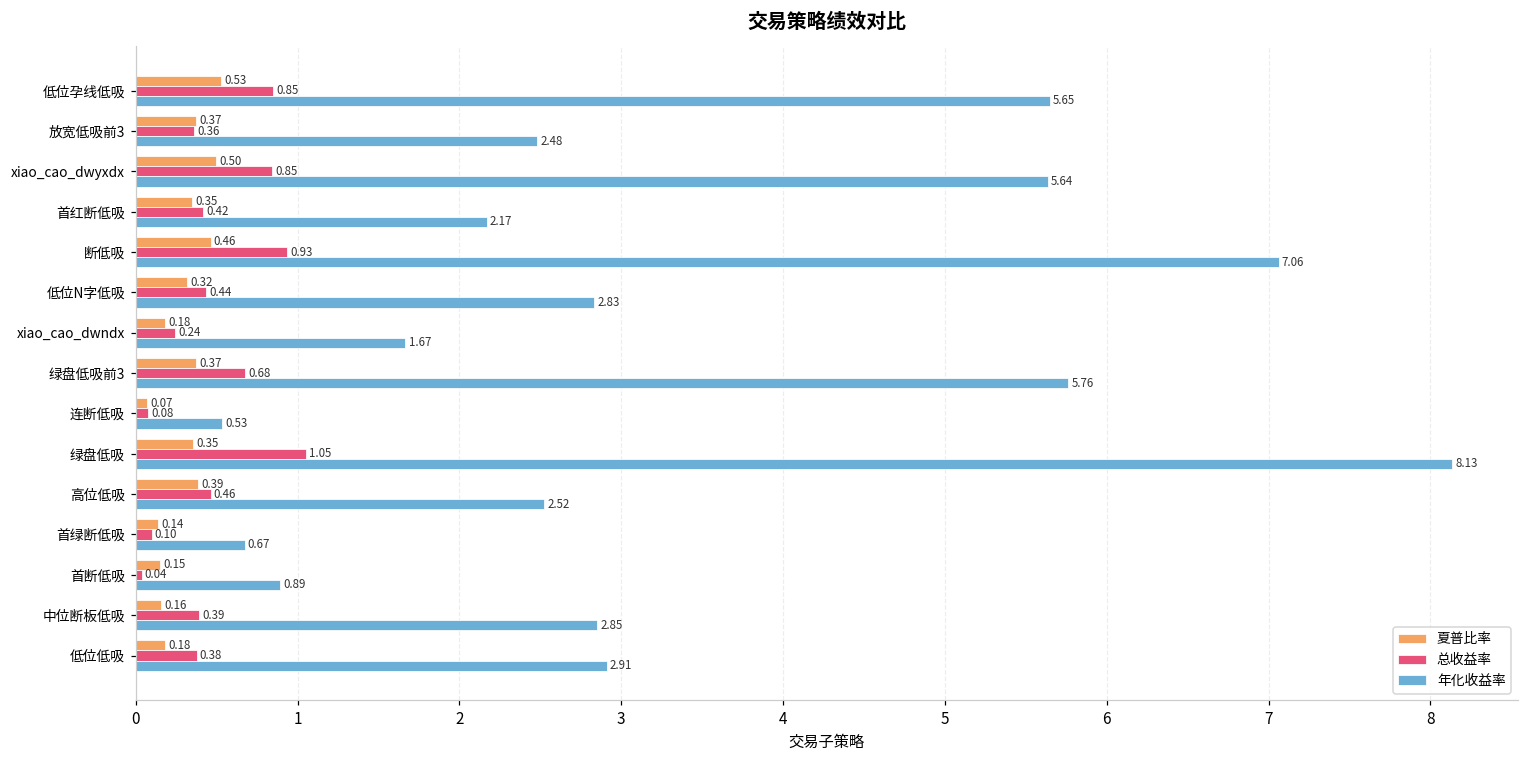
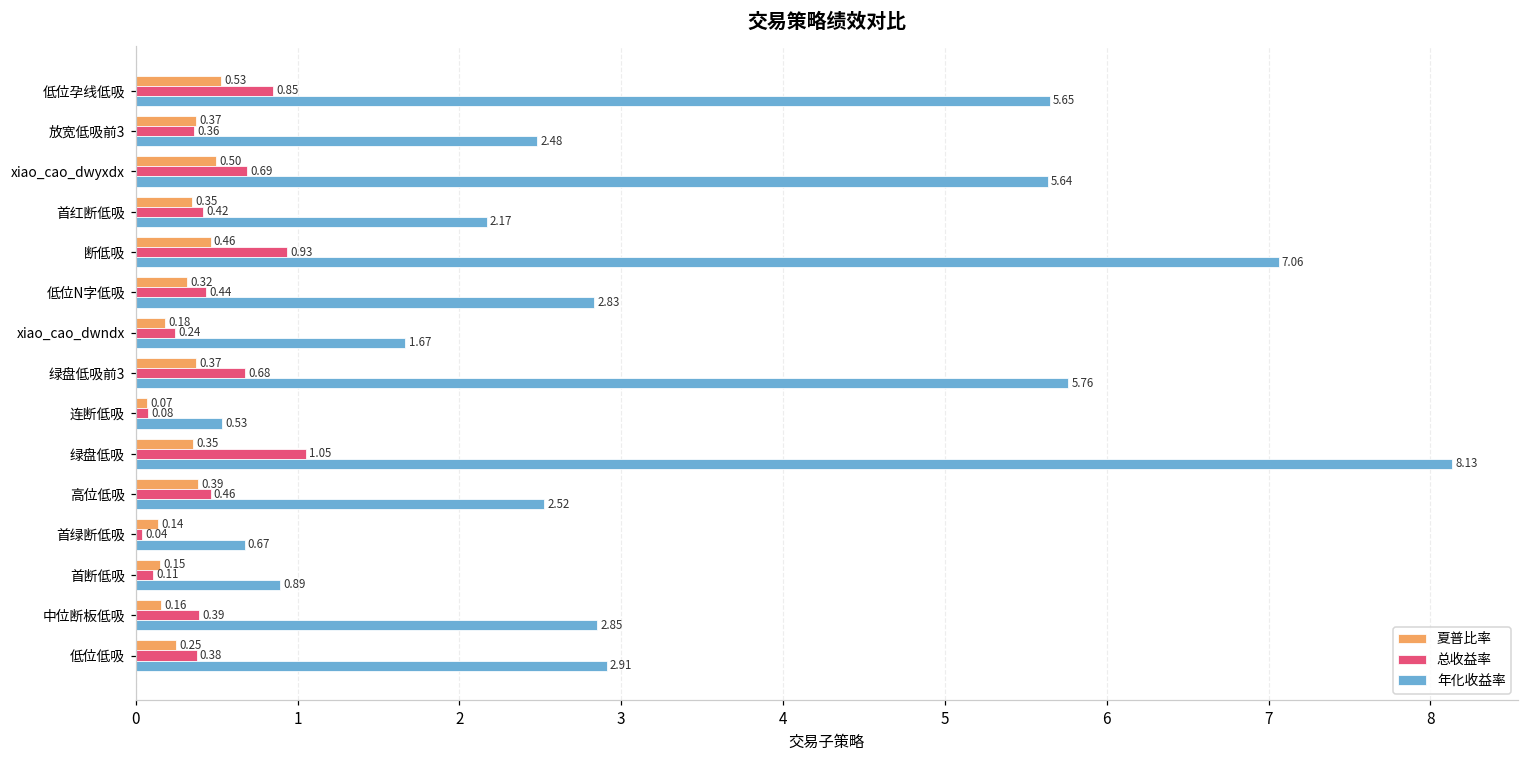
  {
    "夏普比率": {
      "低位孕线低吸": 0.53,
      "放宽低吸前3": 0.37,
      "xiao_cao_dwyxdx": 0.50,
      "首红断低吸": 0.35,
      "断低吸": 0.46,
      "低位N字低吸": 0.32,
      "xiao_cao_dwndx": 0.18,
      "绿盘低吸前3": 0.37,
      "连断低吸": 0.07,
      "绿盘低吸": 0.35,
      "高位低吸": 0.39,
      "首绿断低吸": 0.14,
      "首断低吸": 0.15,
      "中位断板低吸": 0.16,
-     "低位低吸": 0.18
+     "低位低吸": 0.25
    },
    "总收益率": {
      "低位孕线低吸": 0.85,
      "放宽低吸前3": 0.36,
-     "xiao_cao_dwyxdx": 0.85,
+     "xiao_cao_dwyxdx": 0.69,
      "首红断低吸": 0.42,
      "断低吸": 0.93,
      "低位N字低吸": 0.44,
      "xiao_cao_dwndx": 0.24,
      "绿盘低吸前3": 0.68,
      "连断低吸": 0.08,
      "绿盘低吸": 1.05,
      "高位低吸": 0.46,
-     "首绿断低吸": 0.10,
-     "首断低吸": 0.04,
+     "首绿断低吸": 0.04,
+     "首断低吸": 0.11,
      "中位断板低吸": 0.39,
      "低位低吸": 0.38
    },
    "年化收益率": {
      "低位孕线低吸": 5.65,
      "放宽低吸前3": 2.48,
      "xiao_cao_dwyxdx": 5.64,
      "首红断低吸": 2.17,
      "断低吸": 7.06,
      "低位N字低吸": 2.83,
      "xiao_cao_dwndx": 1.67,
      "绿盘低吸前3": 5.76,
      "连断低吸": 0.53,
      "绿盘低吸": 8.13,
      "高位低吸": 2.52,
      "首绿断低吸": 0.67,
      "首断低吸": 0.89,
      "中位断板低吸": 2.85,
      "低位低吸": 2.91
    }
  }
